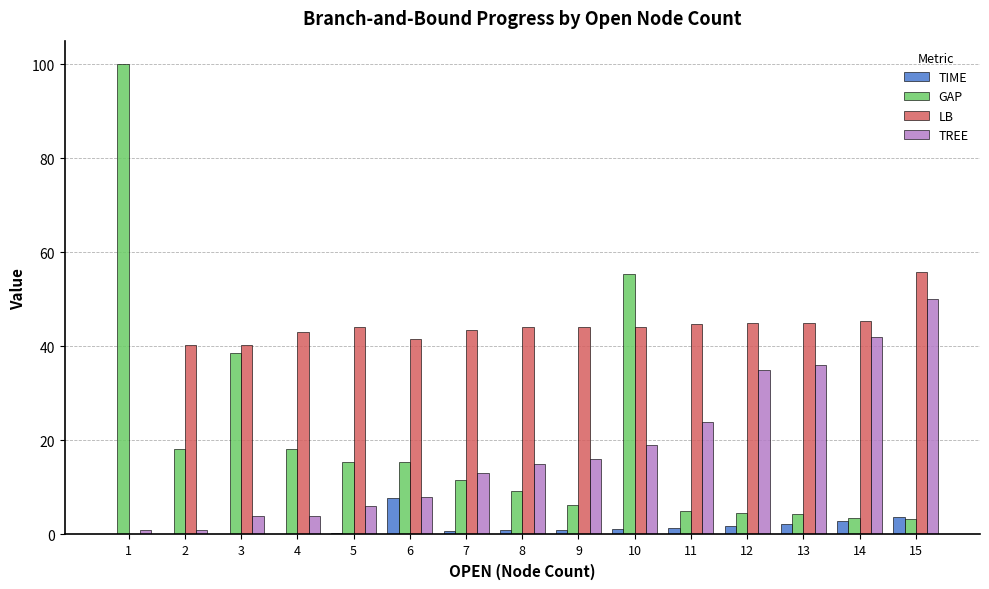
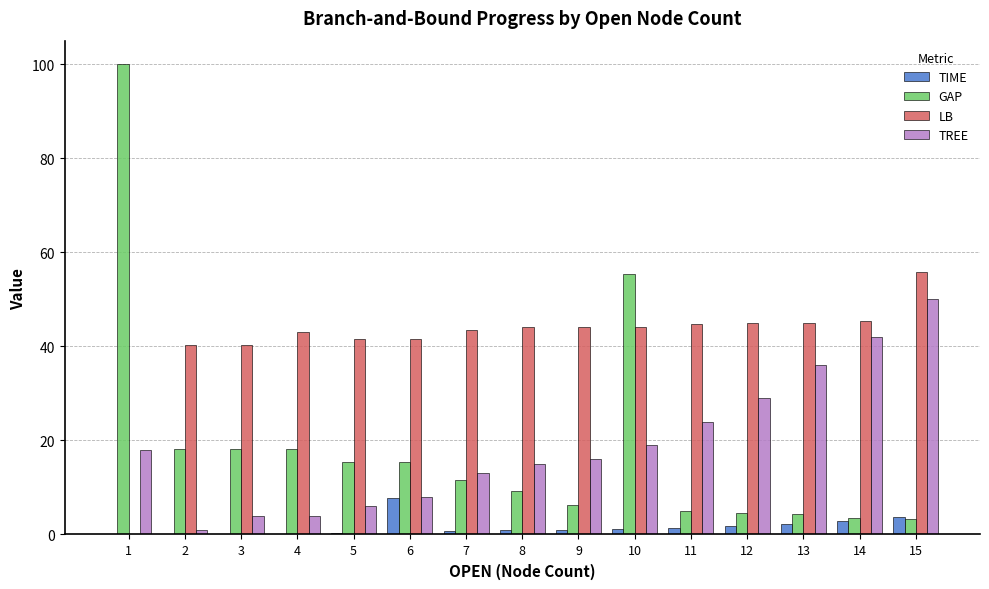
  {
    "TIME": {
      "6": 8,
      "7": 1,
      "8": 1,
      "9": 1,
      "10": 1,
      "11": 1,
      "12": 2,
      "13": 2,
      "14": 3,
      "15": 4
    },
    "GAP": {
      "1": 100,
      "2": 18,
-     "3": 39,
+     "3": 18,
      "4": 18,
      "5": 15,
      "6": 15,
      "7": 12,
      "8": 9,
      "9": 6,
      "10": 55,
      "11": 5,
      "12": 5,
      "13": 4,
      "14": 4,
      "15": 3
    },
    "LB": {
      "1": 0,
      "2": 40,
      "3": 40,
      "4": 43,
-     "5": 44,
+     "5": 42,
      "6": 42,
      "7": 43,
      "8": 44,
      "9": 44,
      "10": 44,
      "11": 45,
      "12": 45,
      "13": 45,
      "14": 45,
      "15": 56
    },
    "TREE": {
-     "1": 1,
+     "1": 18,
      "2": 1,
      "3": 4,
      "4": 4,
      "5": 6,
      "6": 8,
      "7": 13,
      "8": 15,
      "9": 16,
      "10": 19,
      "11": 24,
-     "12": 35,
+     "12": 29,
      "13": 36,
      "14": 42,
      "15": 50
    }
  }
